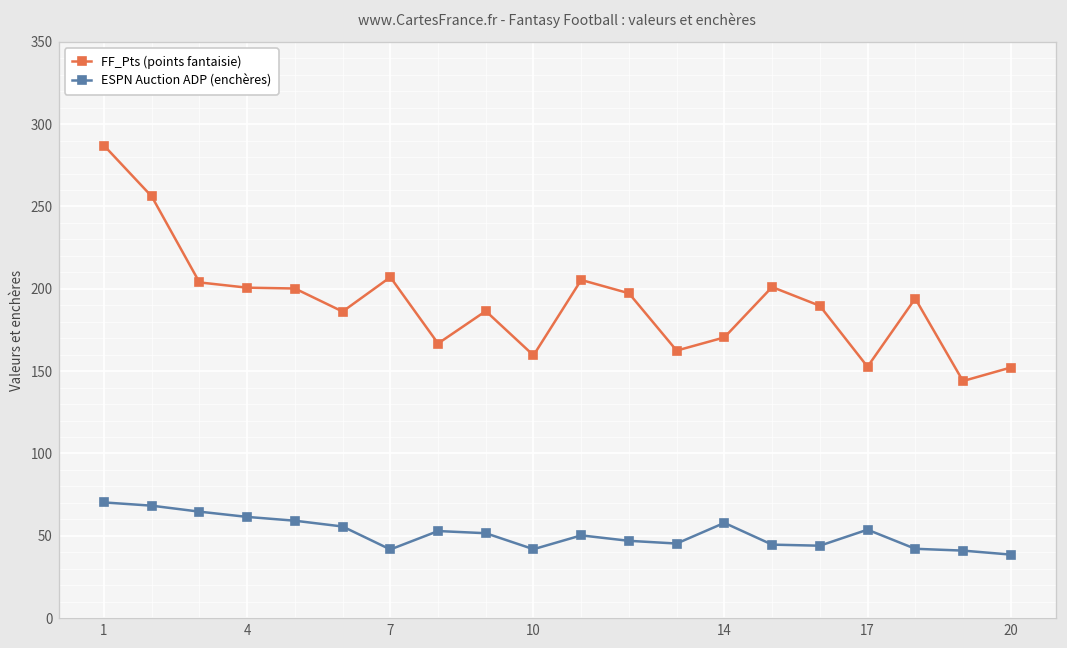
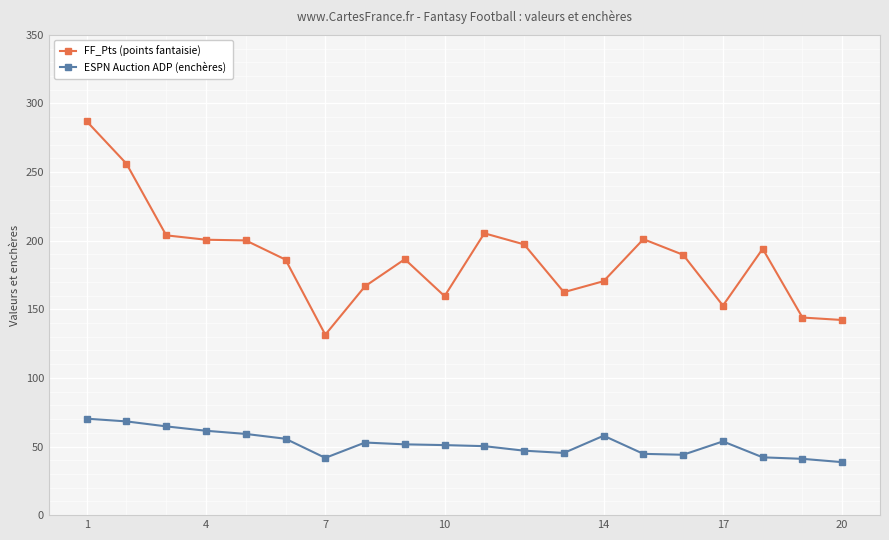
  {
    "FF_Pts (points fantaisie)": {
      "1": 287,
      "4": 201,
-     "7": 207,
+     "7": 132,
      "10": 160,
      "14": 171,
      "17": 153,
-     "20": 152
+     "20": 142
    },
    "ESPN Auction ADP (enchères)": {
      "1": 70,
      "4": 61,
      "7": 42,
-     "10": 42,
+     "10": 51,
      "14": 58,
      "17": 54,
      "20": 39
    }
  }
